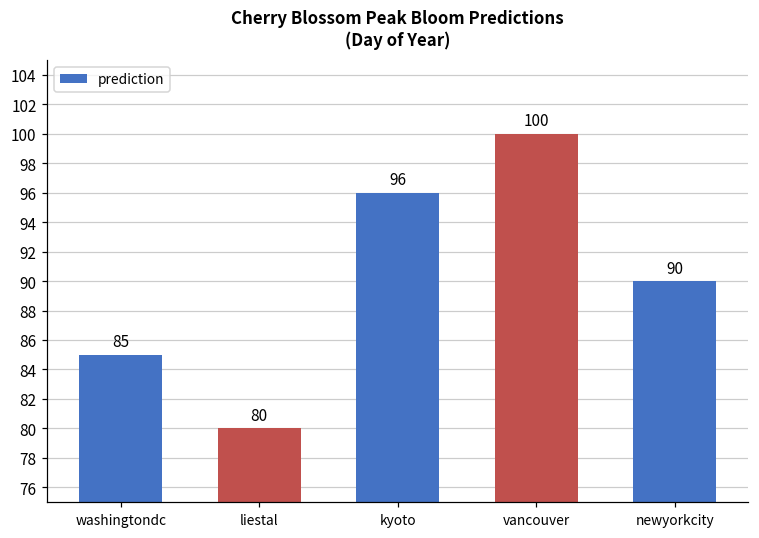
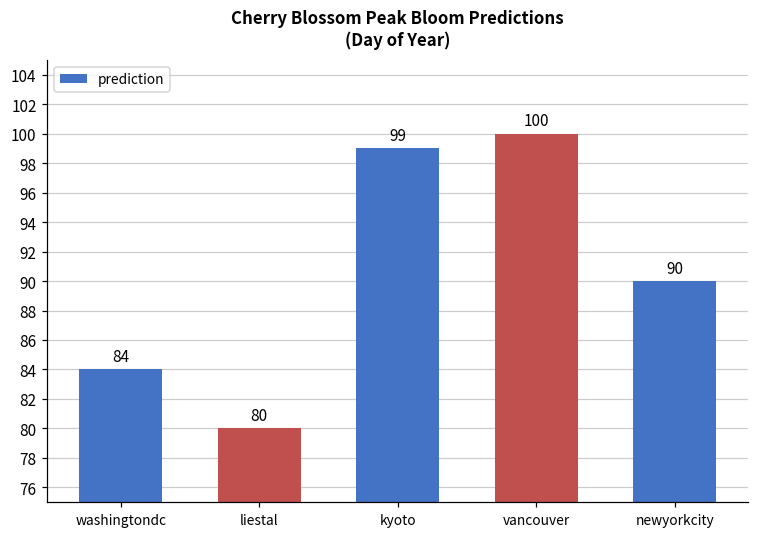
  {
-   "washingtondc": 85,
+   "washingtondc": 84,
    "liestal": 80,
-   "kyoto": 96,
+   "kyoto": 99,
    "vancouver": 100,
    "newyorkcity": 90
  }
